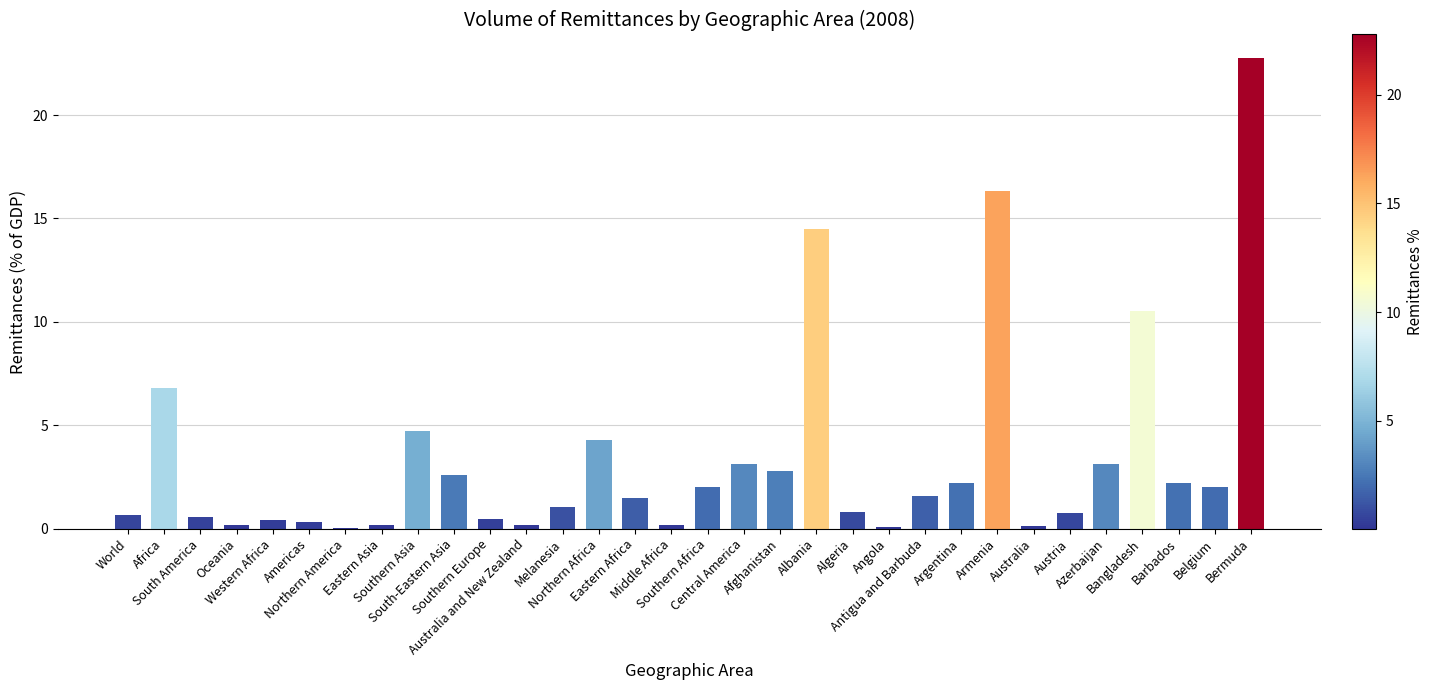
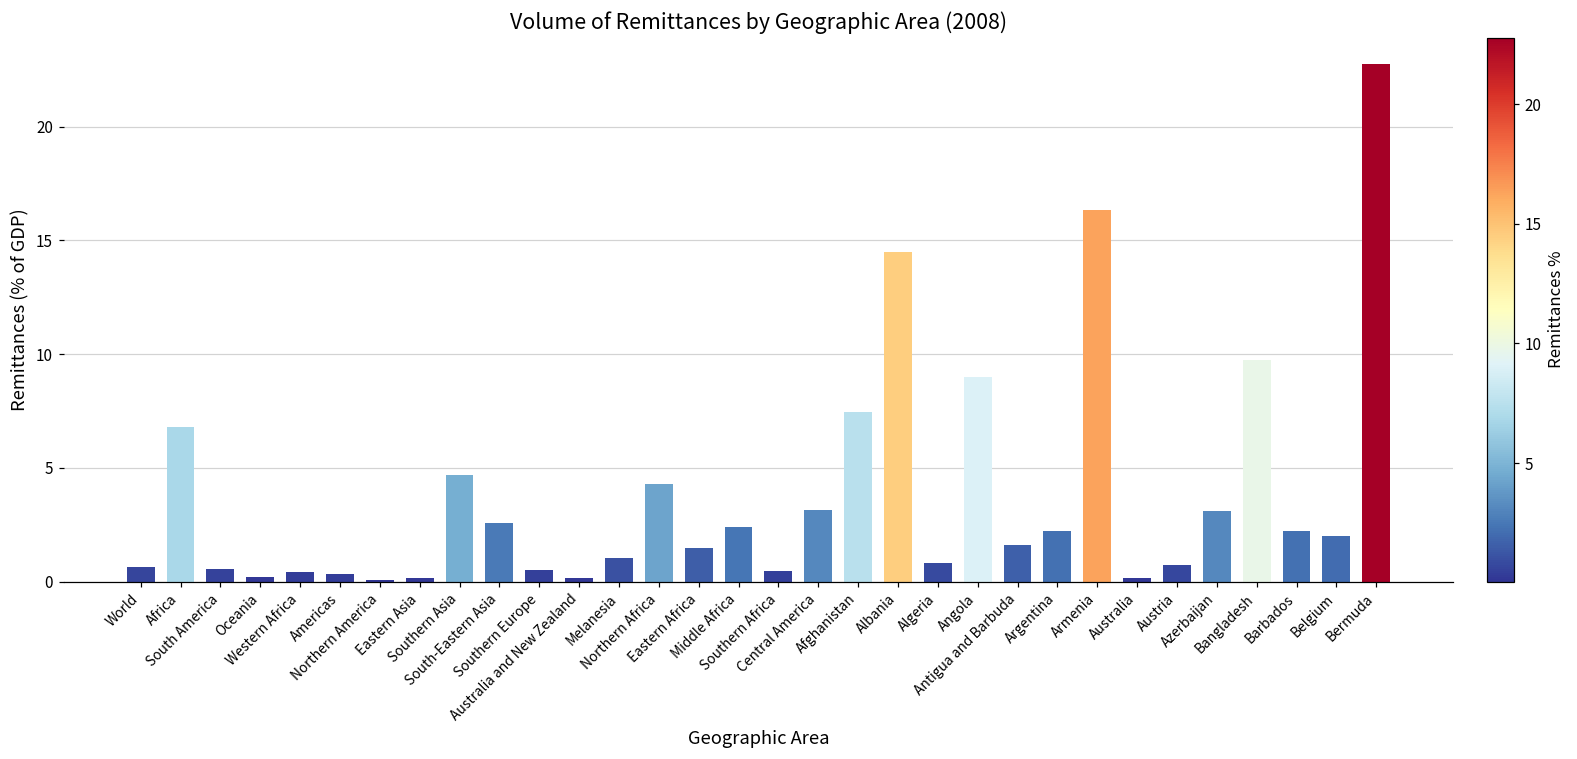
  {
    "World": 0.7,
    "Africa": 6.8,
    "South America": 0.6,
    "Oceania": 0.2,
    "Western Africa": 0.4,
    "Americas": 0.3,
    "Eastern Asia": 0.2,
    "Southern Asia": 4.7,
    "South-Eastern Asia": 2.6,
    "Southern Europe": 0.5,
    "Australia and New Zealand": 0.2,
    "Melanesia": 1.1,
    "Northern Africa": 4.3,
    "Eastern Africa": 1.5,
-   "Middle Africa": 0.2,
-   "Southern Africa": 2.0,
+   "Middle Africa": 2.4,
+   "Southern Africa": 0.5,
    "Central America": 3.1,
-   "Afghanistan": 2.8,
+   "Afghanistan": 7.5,
    "Albania": 14.5,
    "Algeria": 0.8,
-   "Angola": 0.1,
+   "Angola": 9.0,
    "Antigua and Barbuda": 1.6,
    "Argentina": 2.2,
    "Armenia": 16.3,
    "Australia": 0.1,
    "Austria": 0.7,
    "Azerbaijan": 3.1,
-   "Bangladesh": 10.6,
+   "Bangladesh": 9.8,
    "Barbados": 2.2,
    "Belgium": 2.0,
    "Bermuda": 22.8
  }
